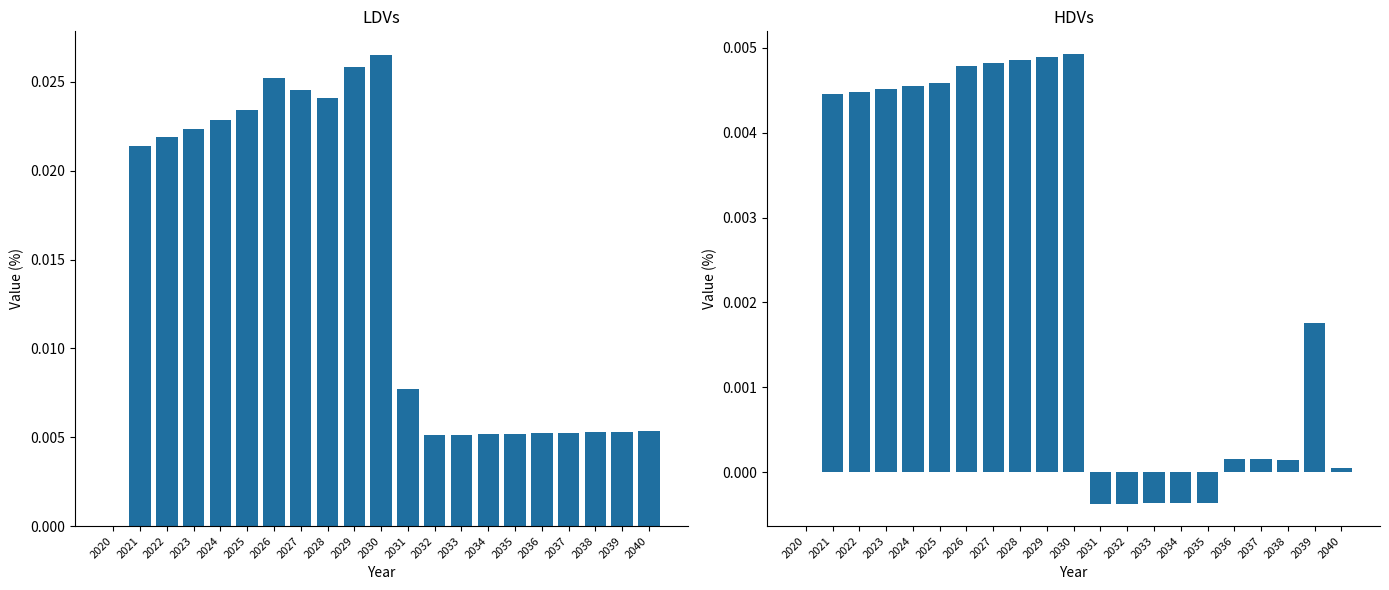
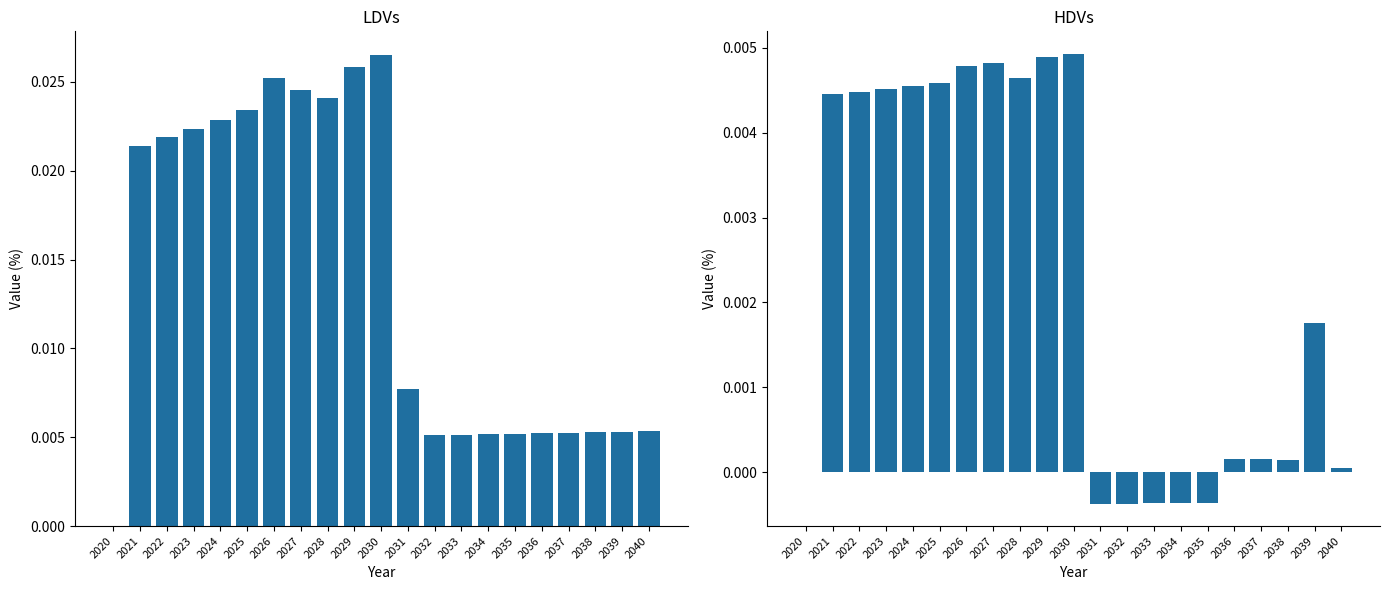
  {
    "LDVs": {
      "2020": 0.0000,
      "2021": 0.0214,
      "2022": 0.0219,
      "2023": 0.0224,
      "2024": 0.0229,
      "2025": 0.0234,
      "2026": 0.0252,
      "2027": 0.0246,
      "2028": 0.0241,
      "2029": 0.0258,
      "2030": 0.0265,
      "2031": 0.0077,
      "2032": 0.0051,
      "2033": 0.0051,
      "2034": 0.0052,
      "2035": 0.0052,
      "2036": 0.0052,
      "2037": 0.0052,
      "2038": 0.0053,
      "2039": 0.0053,
      "2040": 0.0053
    },
    "HDVs": {
      "2020": 0.0000,
      "2021": 0.0045,
      "2022": 0.0045,
      "2023": 0.0045,
      "2024": 0.0046,
      "2025": 0.0046,
      "2026": 0.0048,
      "2027": 0.0048,
-     "2028": 0.0049,
+     "2028": 0.0046,
      "2029": 0.0049,
      "2030": 0.0049,
      "2031": -0.0004,
      "2032": -0.0004,
      "2033": -0.0004,
      "2034": -0.0004,
      "2035": -0.0004,
      "2036": 0.0002,
      "2037": 0.0001,
      "2038": 0.0001,
      "2039": 0.0018,
      "2040": 0.0000
    }
  }
